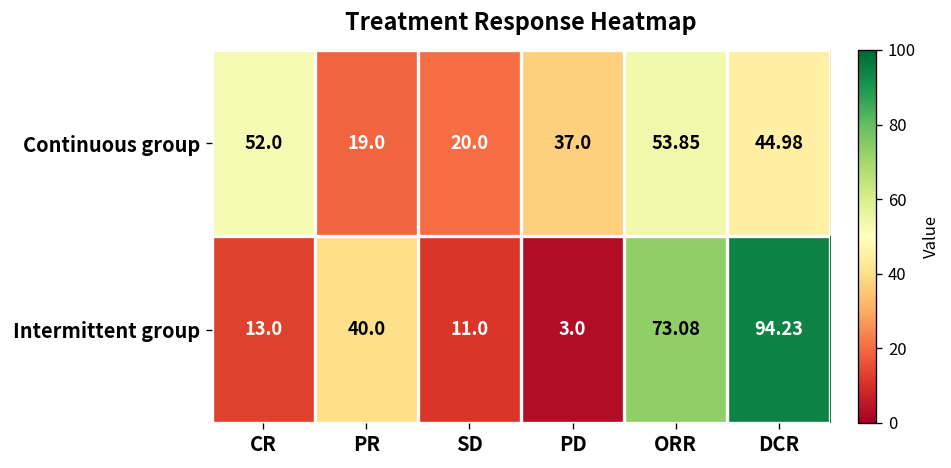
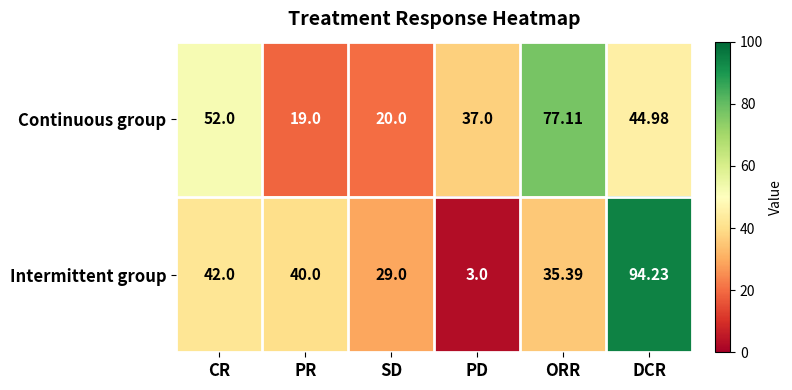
  {
    "Continuous group": {
      "CR": 52.0,
      "PR": 19.0,
      "SD": 20.0,
      "PD": 37.0,
-     "ORR": 53.85,
+     "ORR": 77.11,
      "DCR": 44.98
    },
    "Intermittent group": {
-     "CR": 13.0,
+     "CR": 42.0,
      "PR": 40.0,
-     "SD": 11.0,
+     "SD": 29.0,
      "PD": 3.0,
-     "ORR": 73.08,
+     "ORR": 35.39,
      "DCR": 94.23
    }
  }
